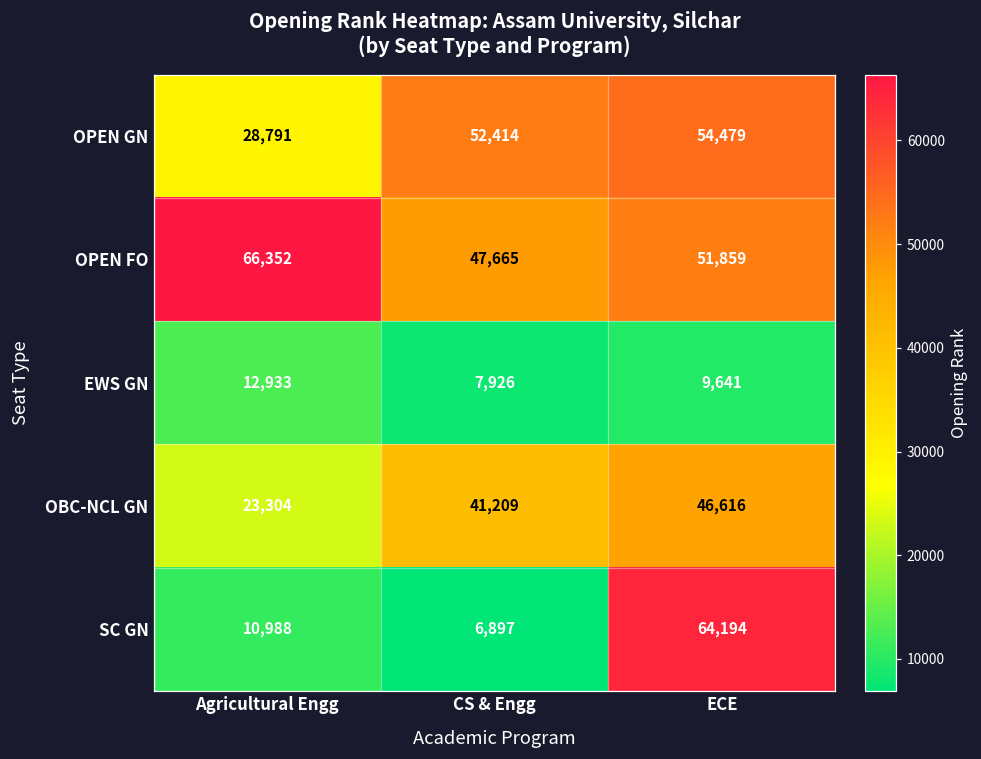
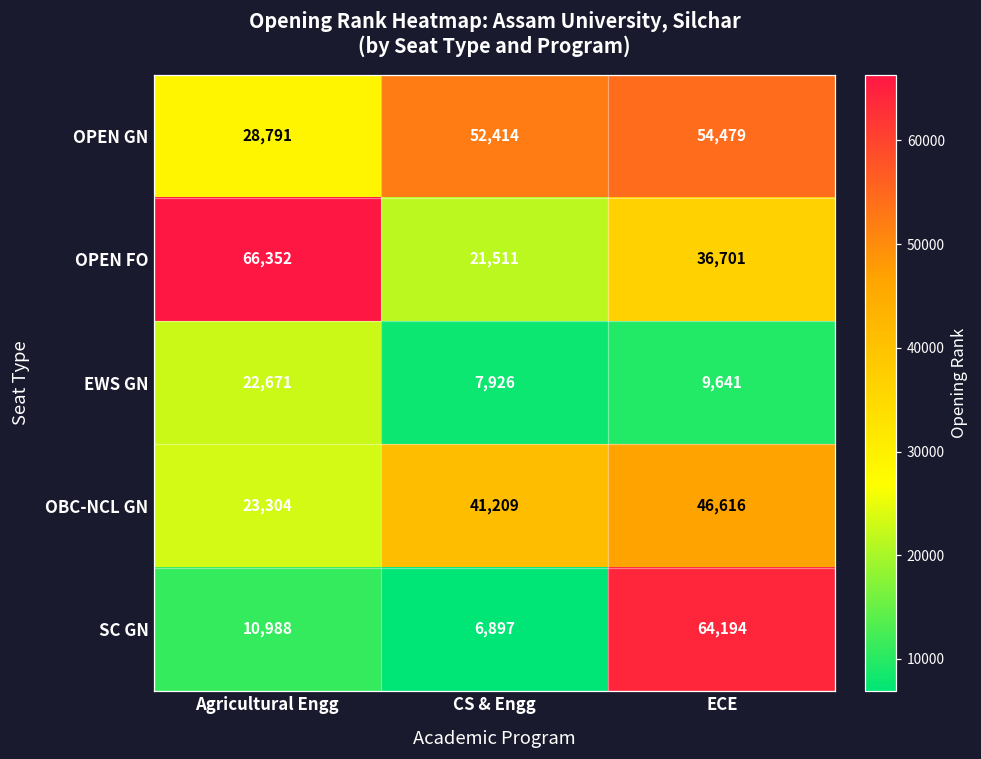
  {
    "OPEN GN": {
      "Agricultural Engg": "28,791",
      "CS & Engg": "52,414",
      "ECE": "54,479"
    },
    "OPEN FO": {
      "Agricultural Engg": "66,352",
-     "CS & Engg": "47,665",
-     "ECE": "51,859"
+     "CS & Engg": "21,511",
+     "ECE": "36,701"
    },
    "EWS GN": {
-     "Agricultural Engg": "12,933",
+     "Agricultural Engg": "22,671",
      "CS & Engg": "7,926",
      "ECE": "9,641"
    },
    "OBC-NCL GN": {
      "Agricultural Engg": "23,304",
      "CS & Engg": "41,209",
      "ECE": "46,616"
    },
    "SC GN": {
      "Agricultural Engg": "10,988",
      "CS & Engg": "6,897",
      "ECE": "64,194"
    }
  }
